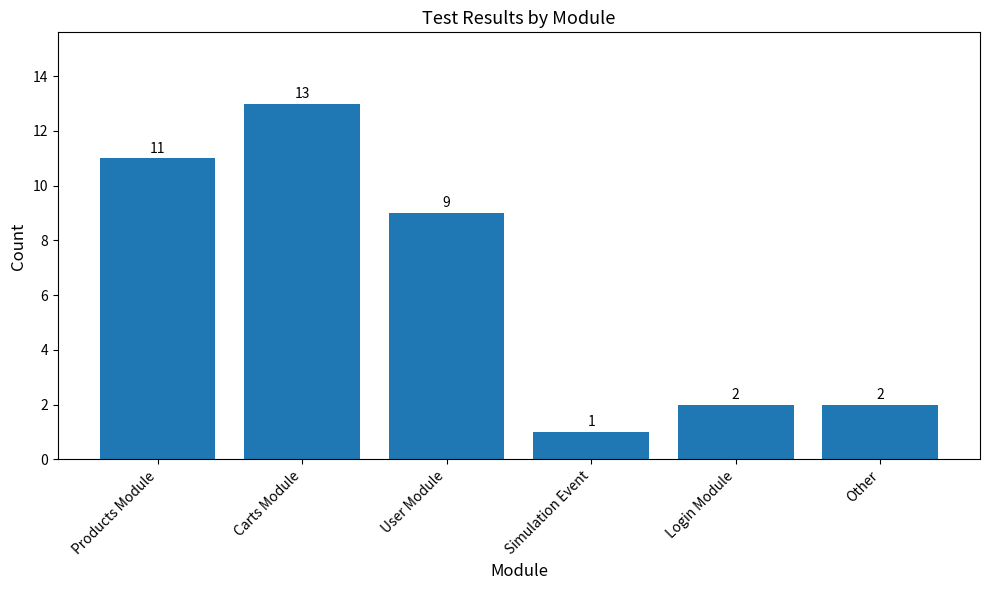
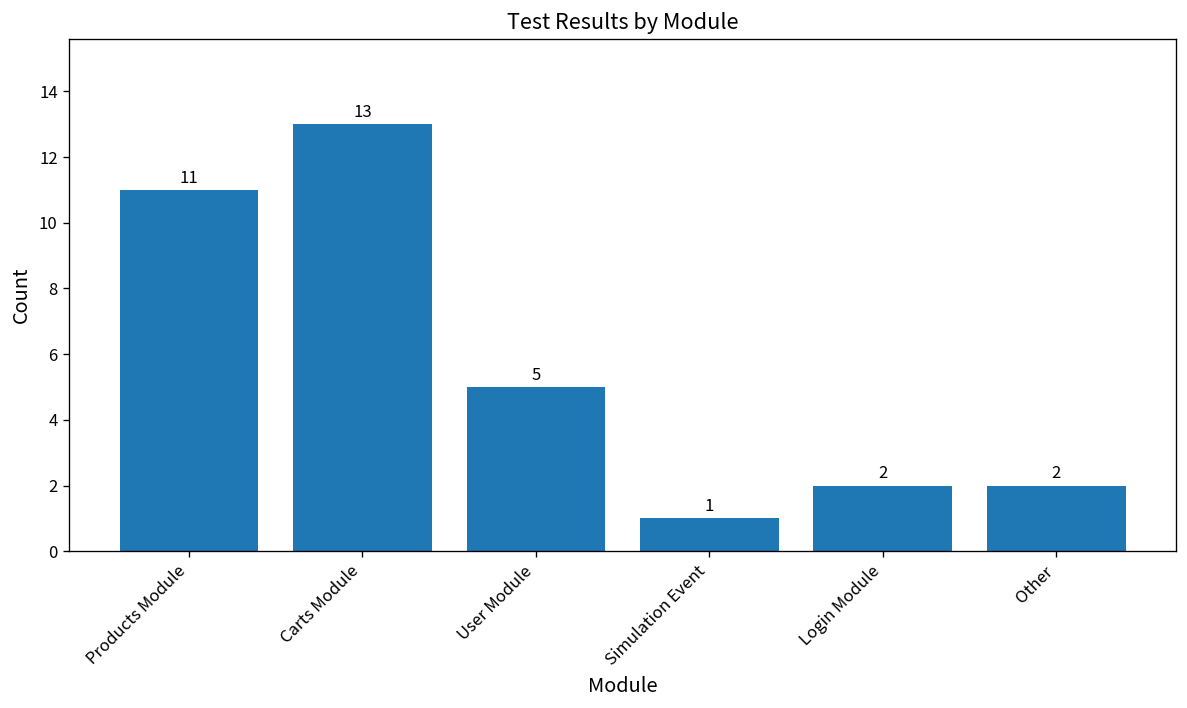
  {
    "Products Module": 11,
    "Carts Module": 13,
-   "User Module": 9,
+   "User Module": 5,
    "Simulation Event": 1,
    "Login Module": 2,
    "Other": 2
  }
